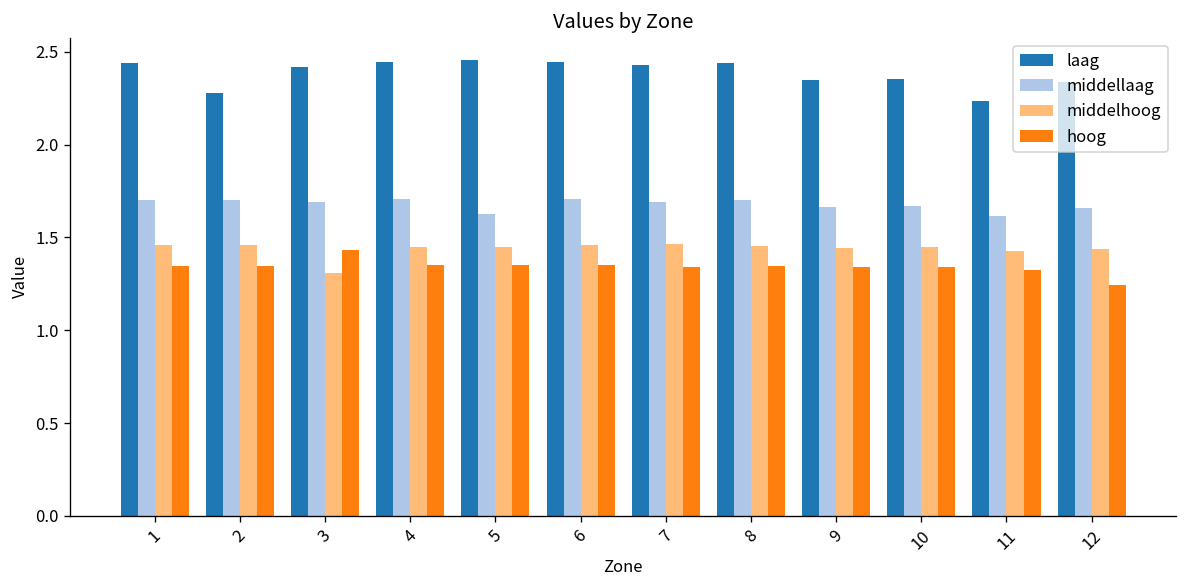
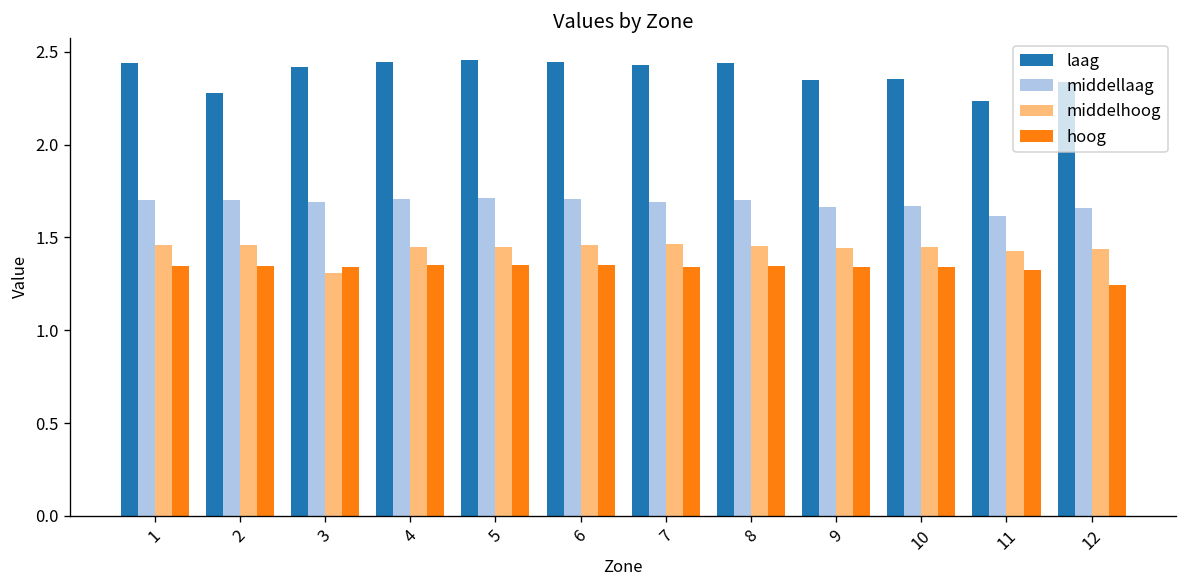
  {
    "laag": {
      "1": 2.44,
      "2": 2.28,
      "3": 2.42,
      "4": 2.45,
      "5": 2.45,
      "6": 2.45,
      "7": 2.43,
      "8": 2.44,
      "9": 2.35,
      "10": 2.36,
      "11": 2.23
    },
    "middellaag": {
      "1": 1.70,
      "2": 1.70,
      "3": 1.69,
      "4": 1.71,
-     "5": 1.63,
+     "5": 1.71,
      "6": 1.71,
      "7": 1.69,
      "8": 1.70,
      "9": 1.66,
      "10": 1.67,
      "11": 1.62,
      "12": 1.66
    },
    "middelhoog": {
      "1": 1.46,
      "2": 1.46,
      "3": 1.31,
      "4": 1.45,
      "5": 1.45,
      "6": 1.46,
      "7": 1.46,
      "8": 1.46,
      "9": 1.44,
      "10": 1.45,
      "11": 1.42,
      "12": 1.44
    },
    "hoog": {
      "1": 1.35,
      "2": 1.35,
-     "3": 1.43,
+     "3": 1.34,
      "4": 1.35,
      "5": 1.35,
      "6": 1.35,
      "7": 1.34,
      "8": 1.34,
      "9": 1.34,
      "10": 1.34,
      "11": 1.32,
      "12": 1.24
    }
  }
